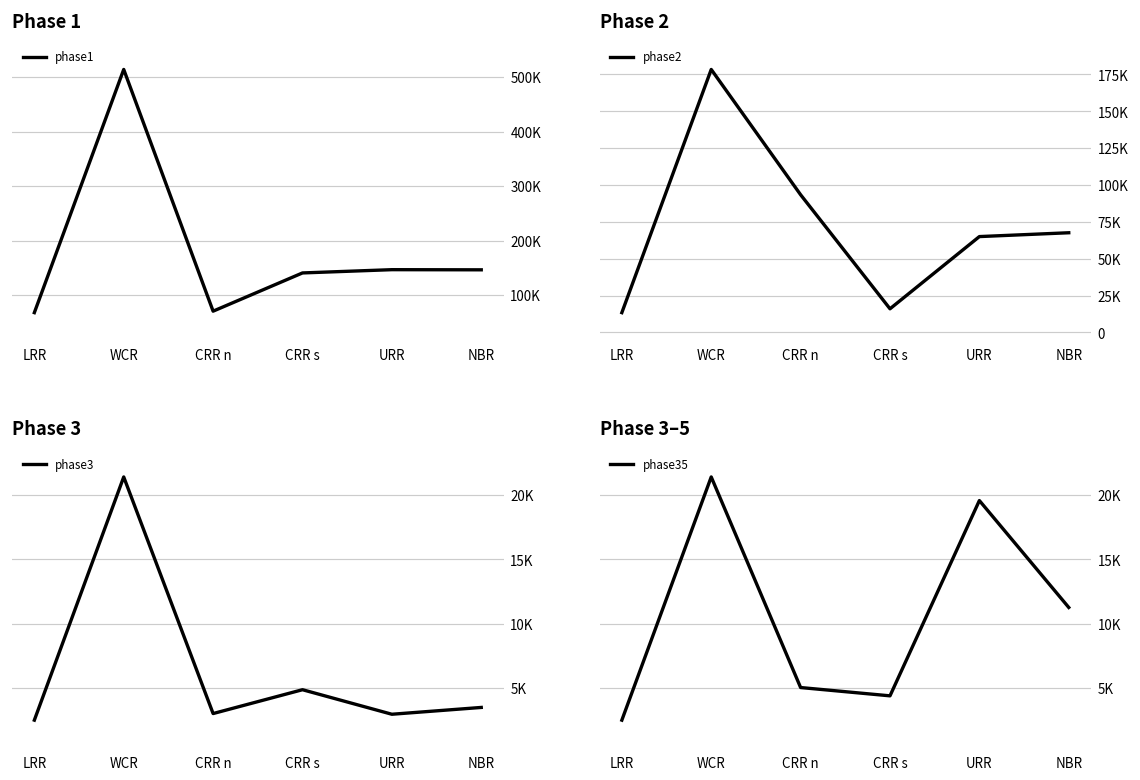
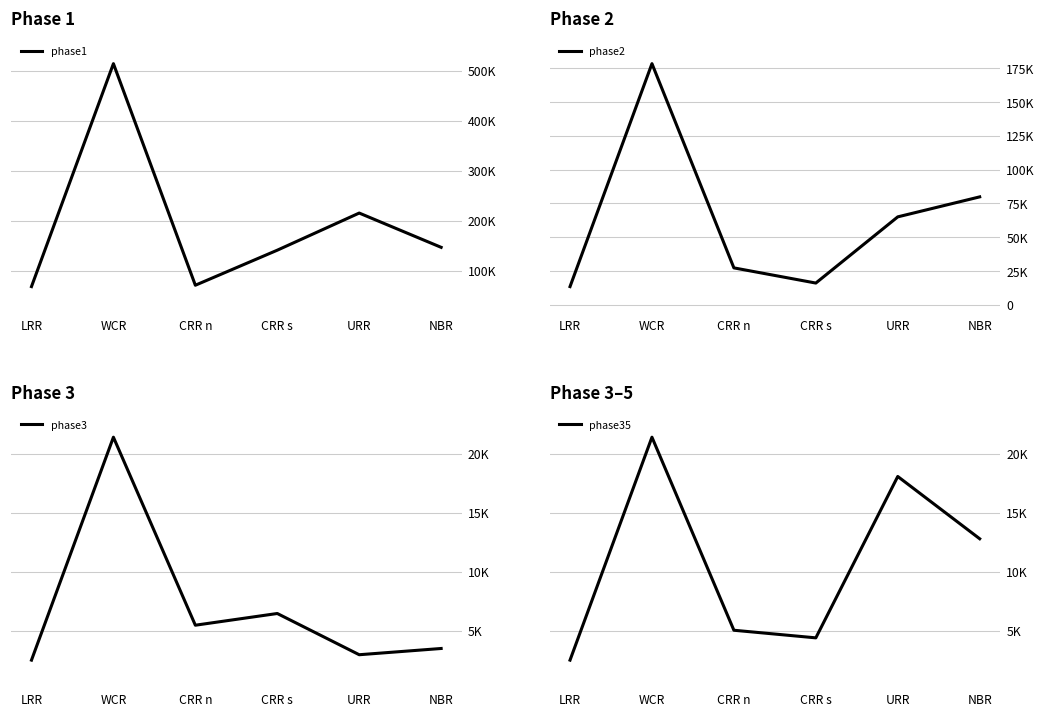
  {
    "Phase 1": {
      "LRR": 70000,
      "WCR": 510000,
      "CRR n": 70000,
      "CRR s": 140000,
-     "URR": 150000,
+     "URR": 220000,
      "NBR": 150000
    },
    "Phase 2": {
      "LRR": 13000,
      "WCR": 178000,
-     "CRR n": 93000,
+     "CRR n": 27000,
      "CRR s": 16000,
      "URR": 65000,
-     "NBR": 68000
+     "NBR": 80000
    },
    "Phase 3": {
      "LRR": 2500,
      "WCR": 21400,
-     "CRR n": 3000,
-     "CRR s": 4900,
+     "CRR n": 5500,
+     "CRR s": 6500,
      "URR": 3000,
      "NBR": 3500
    },
    "Phase 3–5": {
      "LRR": 2500,
      "WCR": 21400,
      "CRR n": 5100,
      "CRR s": 4400,
-     "URR": 19600,
-     "NBR": 11300
+     "URR": 18100,
+     "NBR": 12800
    }
  }
